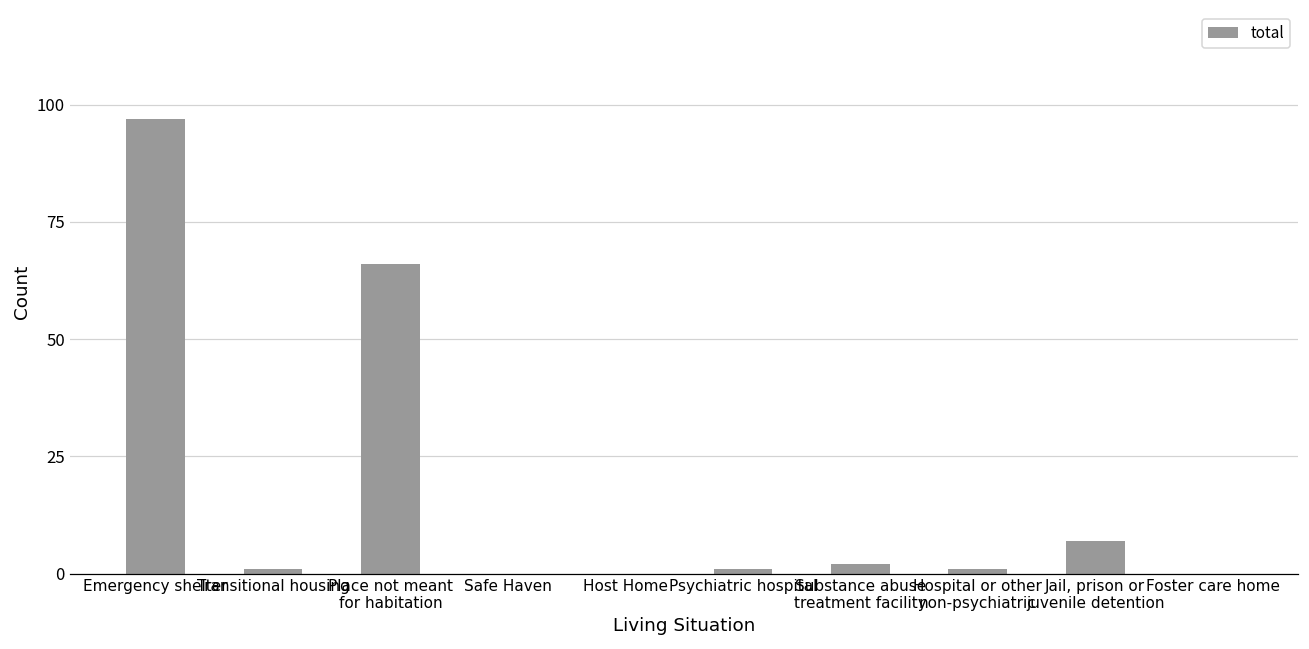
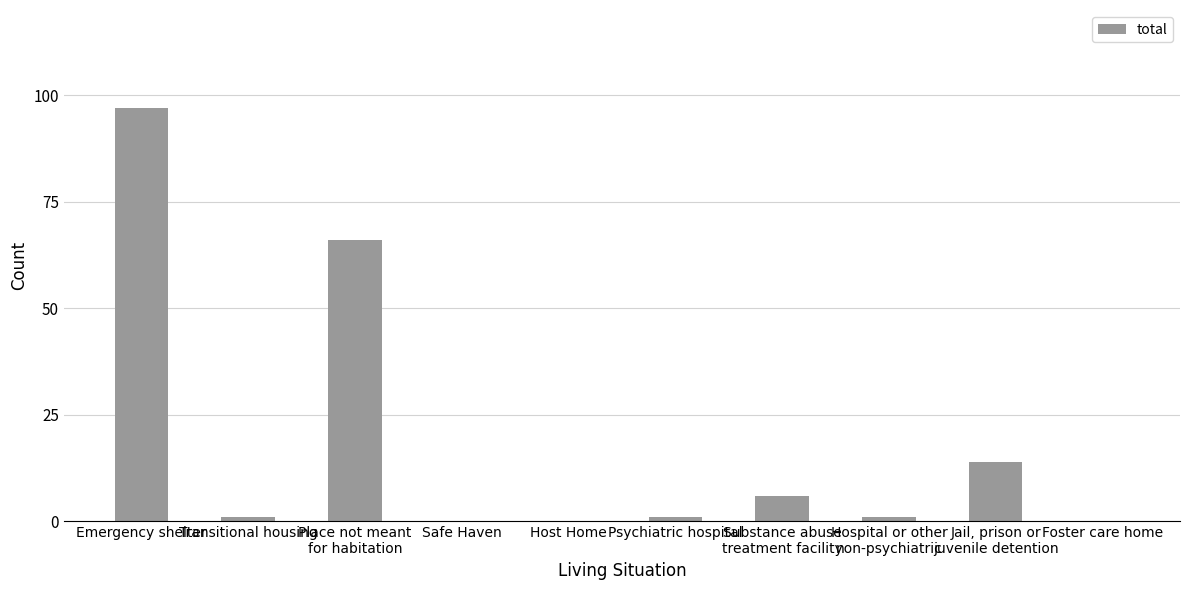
  {
    "Place not meant for habitation": 66,
    "Safe Haven": 0,
    "Host Home": 0,
-   "Substance abuse treatment facility": 2,
+   "Substance abuse treatment facility": 6,
    "Hospital or other non-psychiatric": 1,
-   "Jail, prison or juvenile detention": 7,
+   "Jail, prison or juvenile detention": 14,
    "Foster care home": 0
  }
